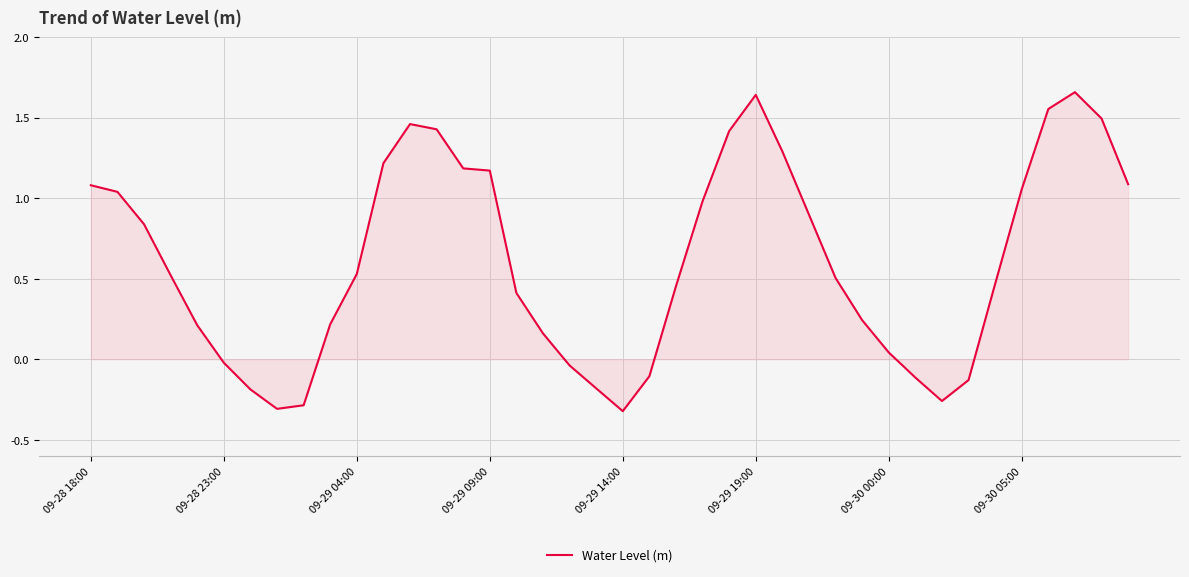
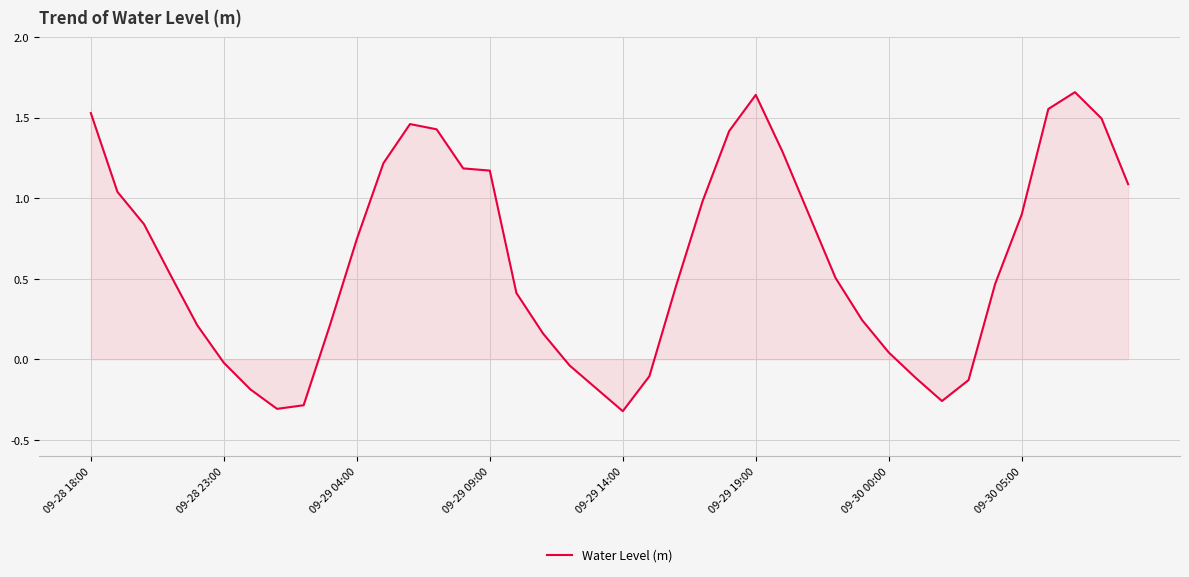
  {
    "Water Level (m)": {
-     "09-28 18:00": 1.08,
+     "09-28 18:00": 1.53,
      "09-28 23:00": -0.02,
-     "09-29 04:00": 0.53,
+     "09-29 04:00": 0.75,
      "09-29 14:00": -0.32,
-     "09-30 05:00": 1.06
+     "09-30 05:00": 0.90
    }
  }
